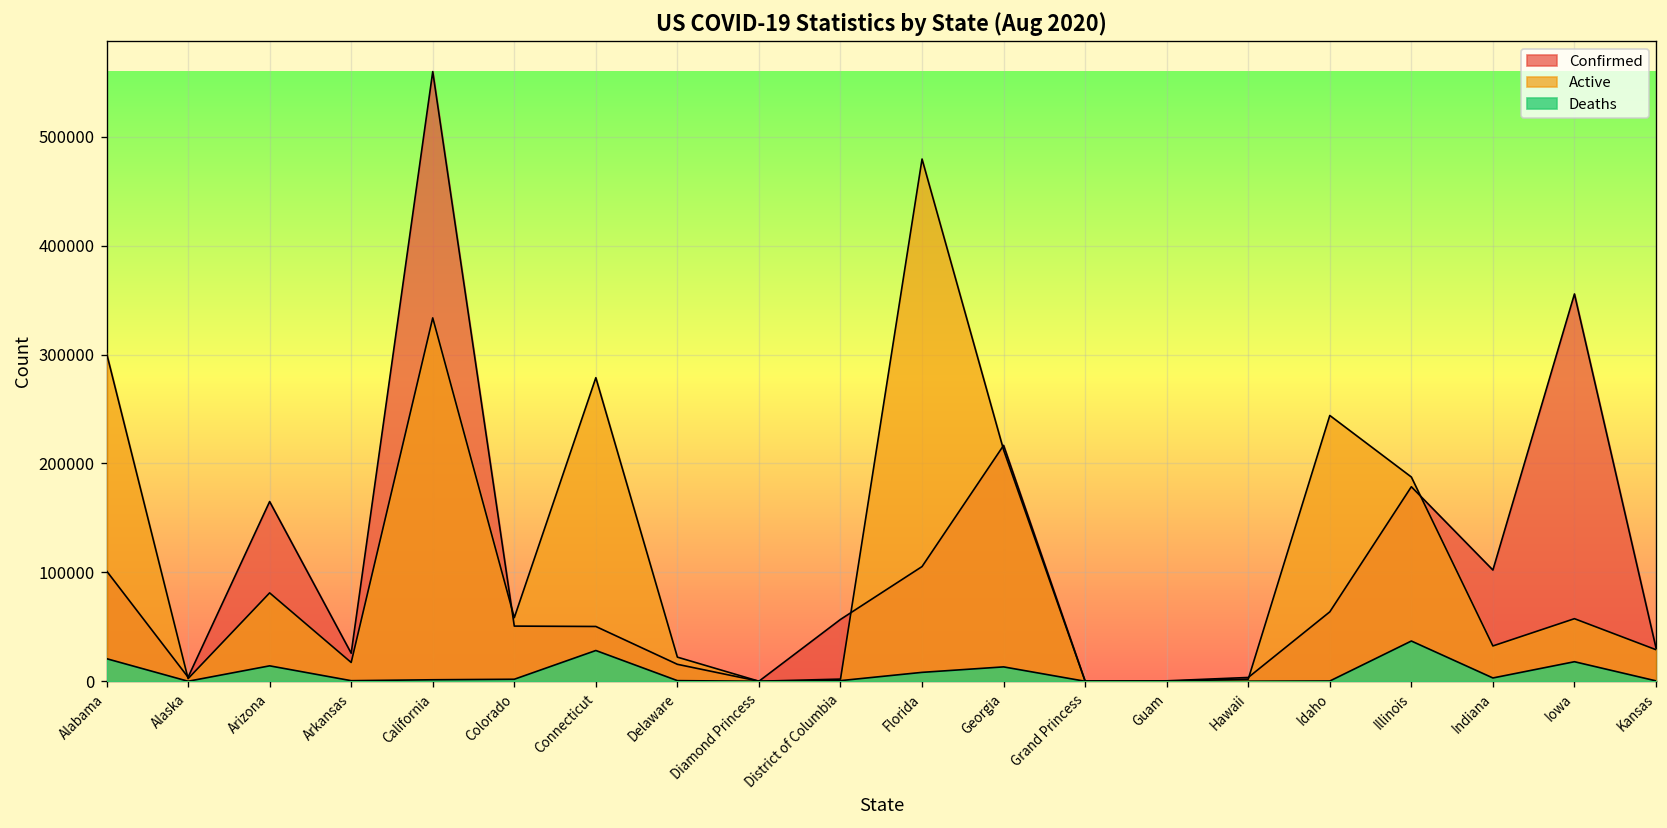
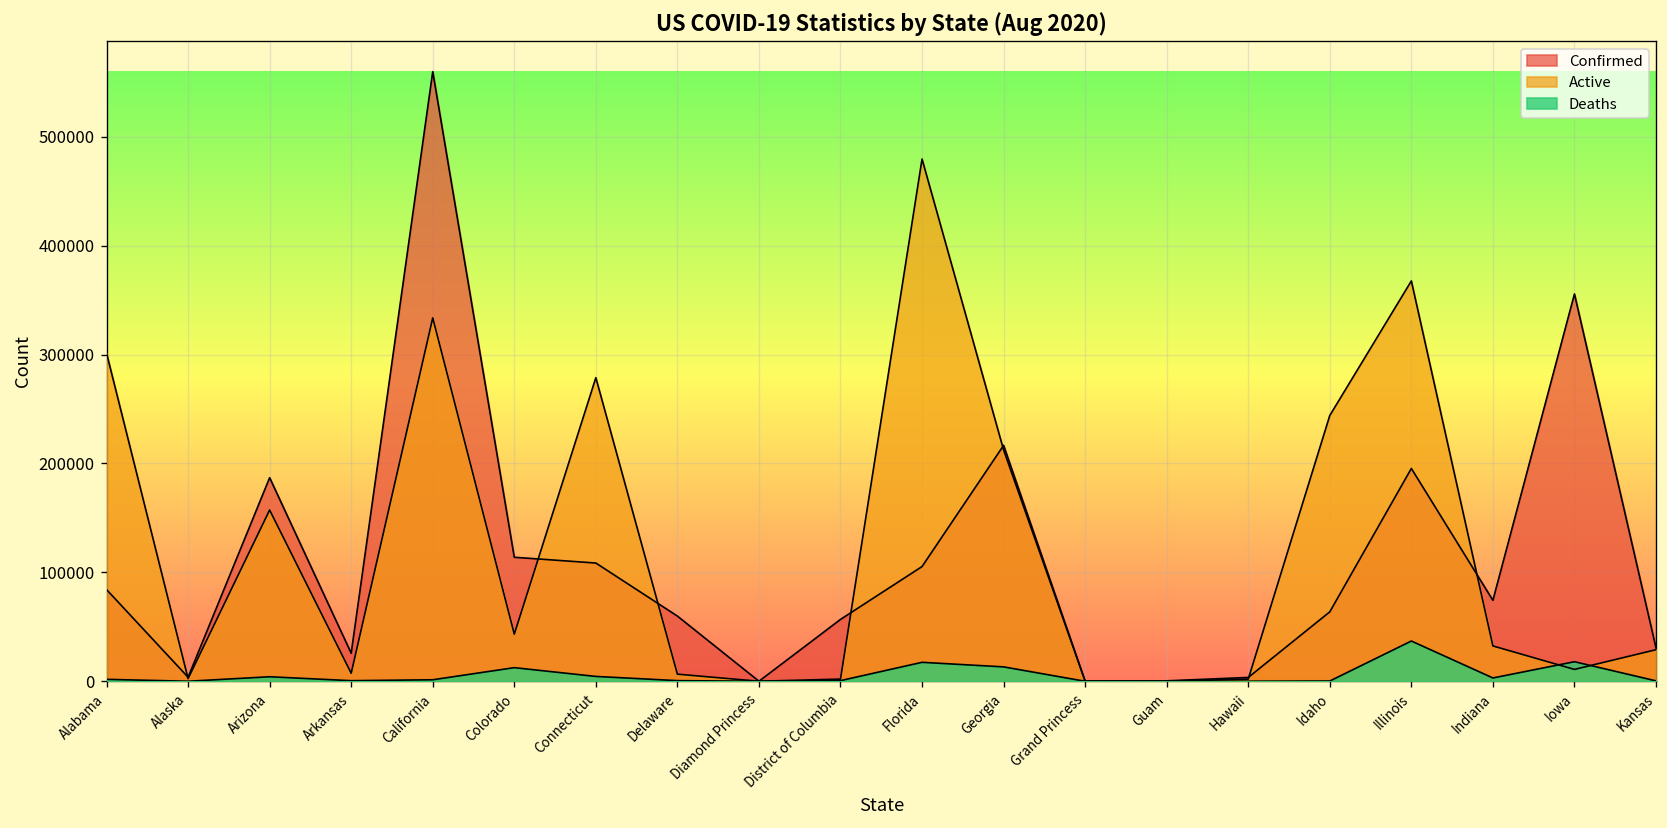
  {
    "Confirmed": {
-     "Alabama": 100000,
-     "Arizona": 170000,
+     "Alabama": 80000,
+     "Arizona": 190000,
      "Arkansas": 30000,
      "California": 560000,
-     "Colorado": 50000,
-     "Connecticut": 50000,
-     "Delaware": 20000,
+     "Colorado": 110000,
+     "Connecticut": 110000,
+     "Delaware": 60000,
      "District of Columbia": 60000,
      "Florida": 110000,
      "Georgia": 220000,
      "Idaho": 60000,
-     "Illinois": 180000,
-     "Indiana": 100000,
+     "Illinois": 200000,
+     "Indiana": 70000,
      "Iowa": 360000
    },
    "Active": {
      "Alabama": 300000,
-     "Arizona": 80000,
-     "Arkansas": 20000,
+     "Arizona": 160000,
+     "Arkansas": 10000,
      "California": 330000,
-     "Colorado": 60000,
+     "Colorado": 40000,
      "Connecticut": 280000,
-     "Delaware": 20000,
+     "Delaware": 10000,
      "Florida": 480000,
      "Georgia": 210000,
      "Idaho": 240000,
-     "Illinois": 190000,
+     "Illinois": 370000,
      "Indiana": 30000,
-     "Iowa": 60000
+     "Iowa": 10000
    },
    "Deaths": {
-     "Alabama": 20000,
-     "Arizona": 10000,
+     "Alabama": 0,
+     "Arizona": 0,
      "Arkansas": 0,
      "California": 0,
-     "Colorado": 0,
-     "Connecticut": 30000,
+     "Colorado": 10000,
+     "Connecticut": 0,
      "Delaware": 0,
-     "Florida": 10000,
+     "Florida": 20000,
      "Georgia": 10000,
      "Idaho": 0,
      "Illinois": 40000,
      "Indiana": 0,
      "Iowa": 20000,
      "Kansas": 0
    }
  }
